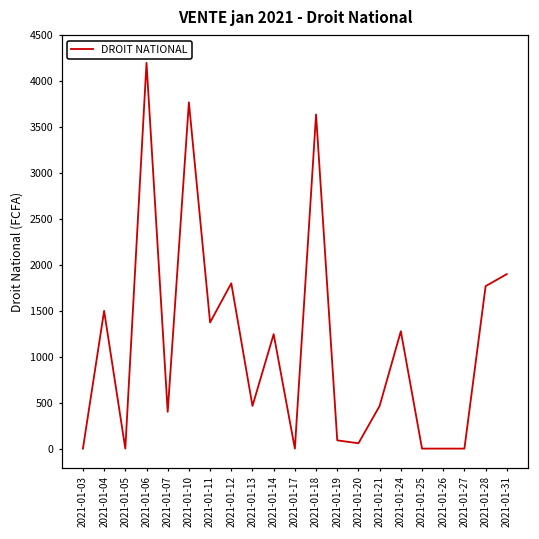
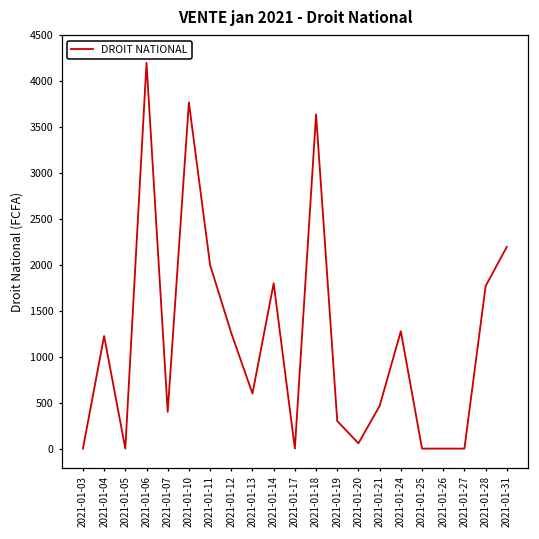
  {
    "2021-01-03": 0,
-   "2021-01-04": 1500,
+   "2021-01-04": 1200,
    "2021-01-05": 0,
    "2021-01-06": 4200,
    "2021-01-07": 400,
    "2021-01-10": 3800,
-   "2021-01-11": 1400,
-   "2021-01-12": 1800,
-   "2021-01-13": 500,
-   "2021-01-14": 1200,
+   "2021-01-11": 2000,
+   "2021-01-12": 1300,
+   "2021-01-13": 600,
+   "2021-01-14": 1800,
    "2021-01-17": 0,
    "2021-01-18": 3600,
-   "2021-01-19": 100,
+   "2021-01-19": 300,
    "2021-01-20": 100,
    "2021-01-21": 500,
    "2021-01-24": 1300,
    "2021-01-25": 0,
    "2021-01-26": 0,
    "2021-01-27": 0,
    "2021-01-28": 1800,
-   "2021-01-31": 1900
+   "2021-01-31": 2200
  }
